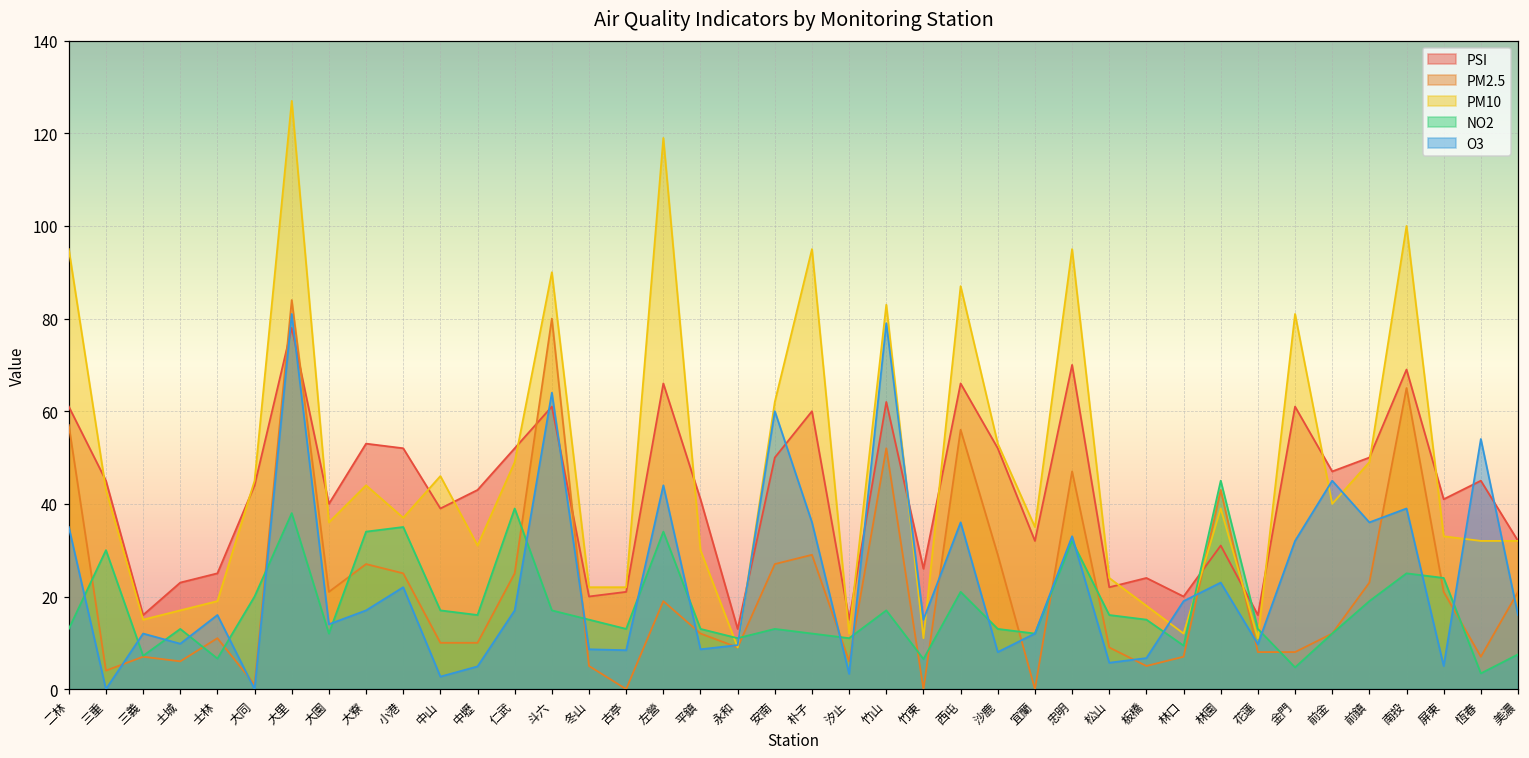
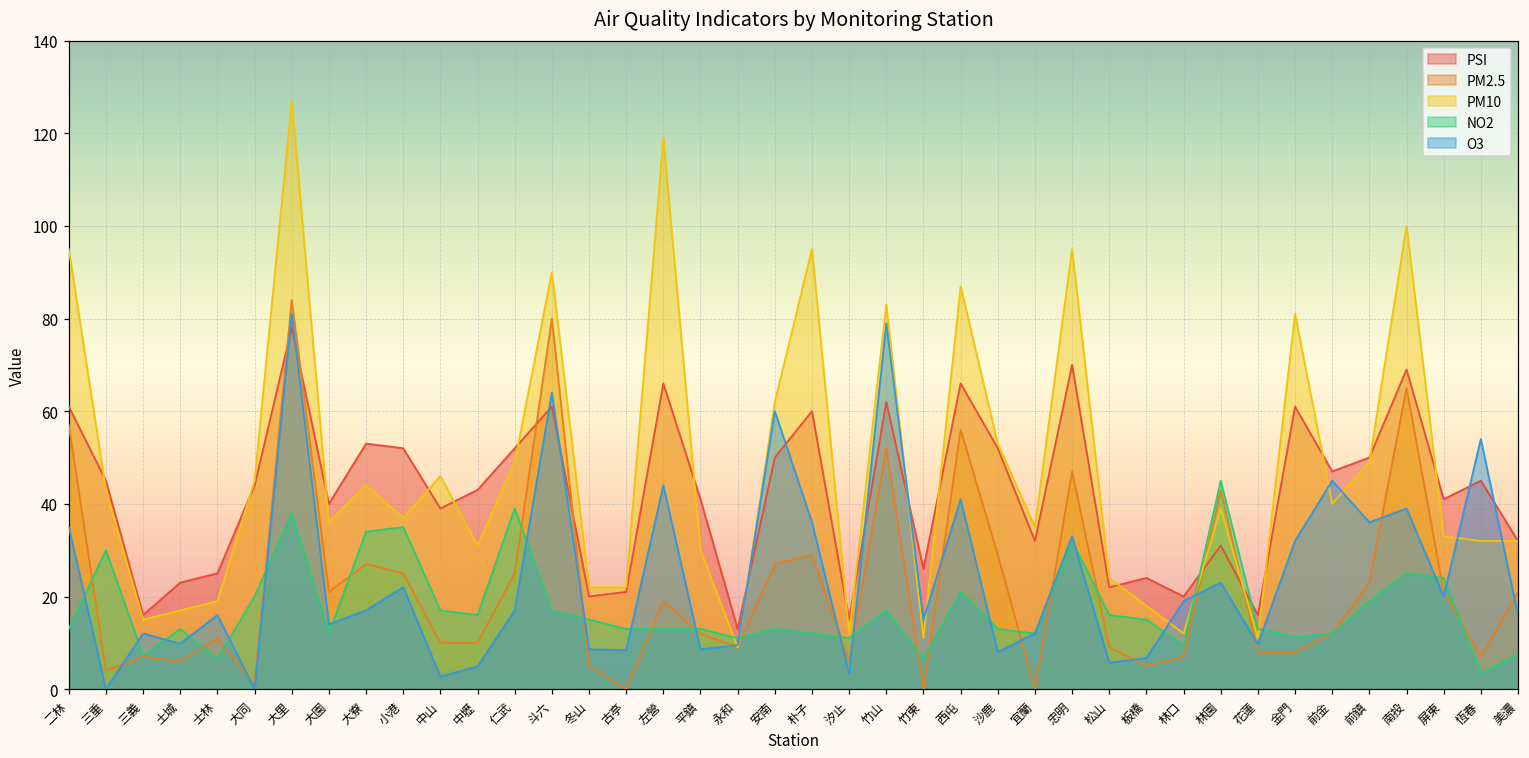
  {
    "NO2": {
      "二林": 13,
      "三重": 30,
      "土城": 13,
      "士林": 7,
      "大同": 20,
      "大里": 38,
      "大園": 12,
      "大寮": 34,
      "小港": 35,
      "中山": 17,
      "中壢": 16,
      "仁武": 39,
      "斗六": 17,
      "冬山": 15,
      "古亭": 13,
-     "左營": 34,
+     "左營": 13,
      "平鎮": 13,
      "永和": 11,
      "安南": 13,
      "朴子": 12,
      "汐止": 11,
      "竹山": 17,
      "竹東": 7,
      "西屯": 21,
      "沙鹿": 13,
      "忠明": 32,
      "松山": 16,
      "板橋": 15,
      "林口": 9,
      "林園": 45,
      "花蓮": 13,
-     "金門": 5,
+     "金門": 11,
      "前鎮": 19,
      "南投": 25,
      "屏東": 24,
      "恆春": 3,
      "美濃": 8
    },
    "O3": {
      "二林": 35,
      "三重": 0,
      "三義": 12,
      "土城": 10,
      "士林": 16,
      "大同": 0,
      "大里": 81,
      "大園": 14,
      "大寮": 17,
      "小港": 22,
      "中山": 3,
      "中壢": 5,
      "仁武": 17,
      "斗六": 64,
      "冬山": 9,
      "古亭": 8,
      "左營": 44,
      "平鎮": 9,
      "安南": 60,
      "朴子": 36,
      "汐止": 3,
      "竹山": 79,
      "竹東": 15,
-     "西屯": 36,
+     "西屯": 41,
      "沙鹿": 8,
      "忠明": 33,
      "松山": 6,
      "板橋": 7,
      "林口": 19,
      "林園": 23,
      "花蓮": 10,
      "金門": 32,
      "前金": 45,
      "前鎮": 36,
      "南投": 39,
-     "屏東": 5,
+     "屏東": 20,
      "恆春": 54,
      "美濃": 16
    }
  }
